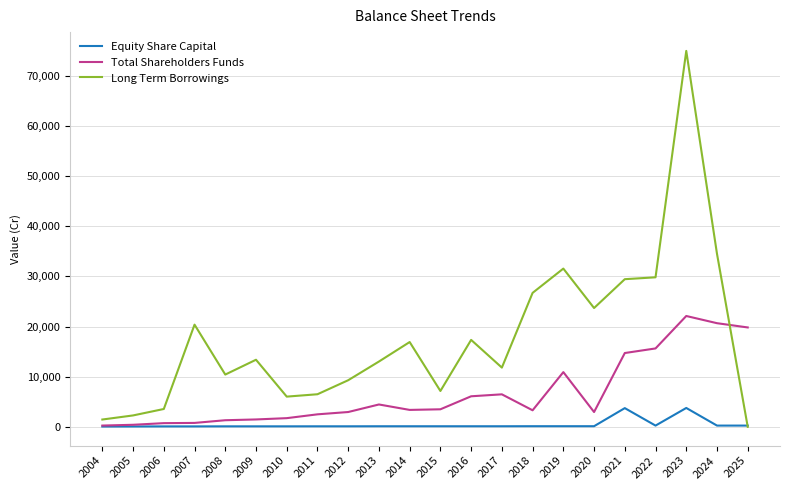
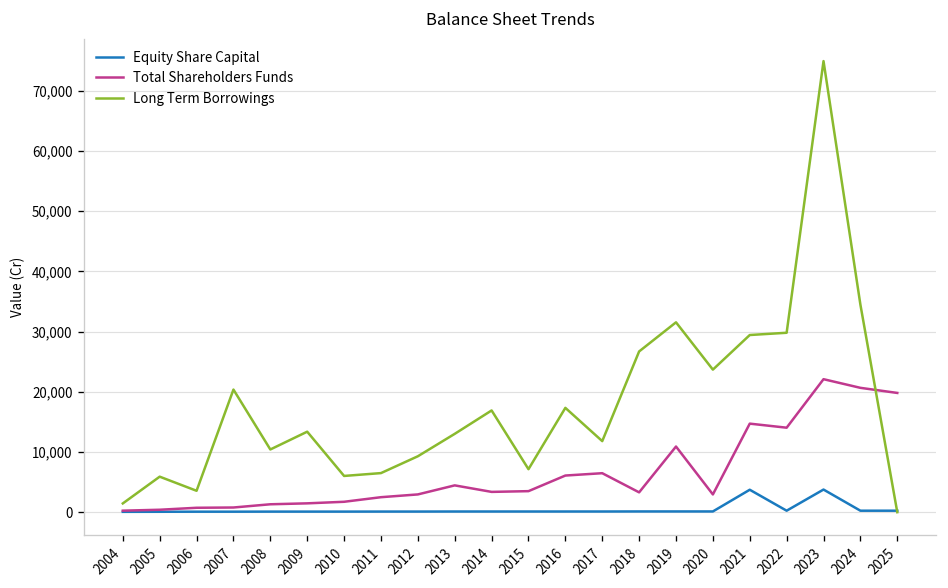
  {
    "Equity Share Capital": {
      "2006": "0",
      "2007": "0",
      "2008": "0",
      "2009": "0",
      "2010": "0",
      "2011": "0",
      "2012": "0",
      "2013": "0",
      "2014": "0",
      "2015": "0",
      "2016": "0",
      "2017": "0",
      "2018": "0",
      "2019": "0",
      "2020": "0",
      "2021": "4,000",
      "2022": "0",
      "2023": "4,000",
      "2024": "0"
    },
    "Total Shareholders Funds": {
      "2006": "1,000",
      "2007": "1,000",
      "2008": "1,000",
      "2009": "1,000",
      "2010": "2,000",
      "2011": "2,000",
      "2012": "3,000",
      "2013": "4,000",
      "2014": "3,000",
      "2015": "3,000",
      "2016": "6,000",
      "2017": "6,000",
      "2018": "3,000",
      "2019": "11,000",
      "2020": "3,000",
      "2021": "15,000",
-     "2022": "16,000",
+     "2022": "14,000",
      "2023": "22,000",
      "2024": "21,000",
      "2025": "20,000"
    },
    "Long Term Borrowings": {
      "2004": "1,000",
-     "2005": "2,000",
+     "2005": "6,000",
      "2006": "4,000",
      "2007": "20,000",
      "2008": "10,000",
      "2009": "13,000",
      "2010": "6,000",
      "2011": "6,000",
      "2012": "9,000",
      "2013": "13,000",
      "2014": "17,000",
      "2015": "7,000",
      "2016": "17,000",
      "2017": "12,000",
      "2018": "27,000",
      "2019": "32,000",
      "2020": "24,000",
      "2021": "29,000",
      "2022": "30,000",
      "2023": "75,000",
      "2024": "34,000"
    }
  }
